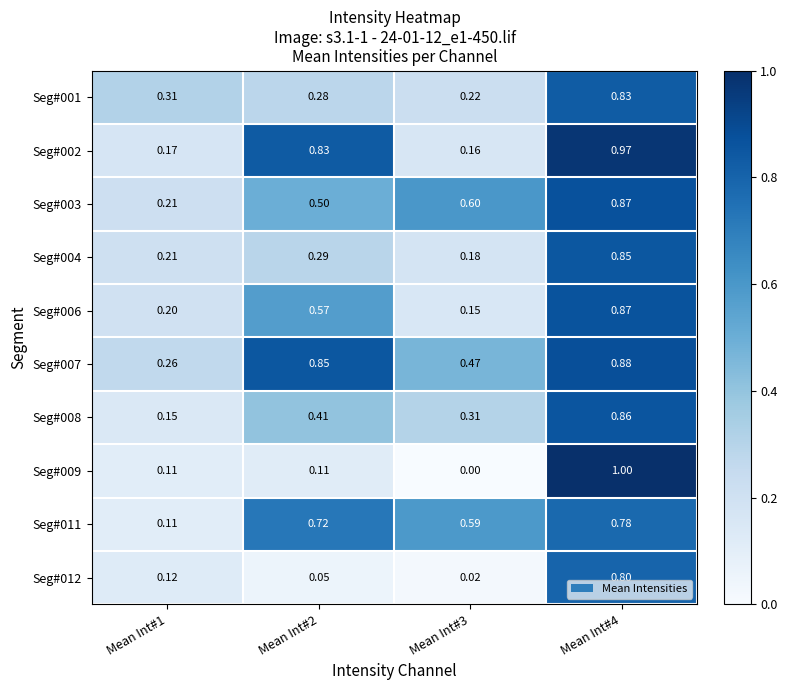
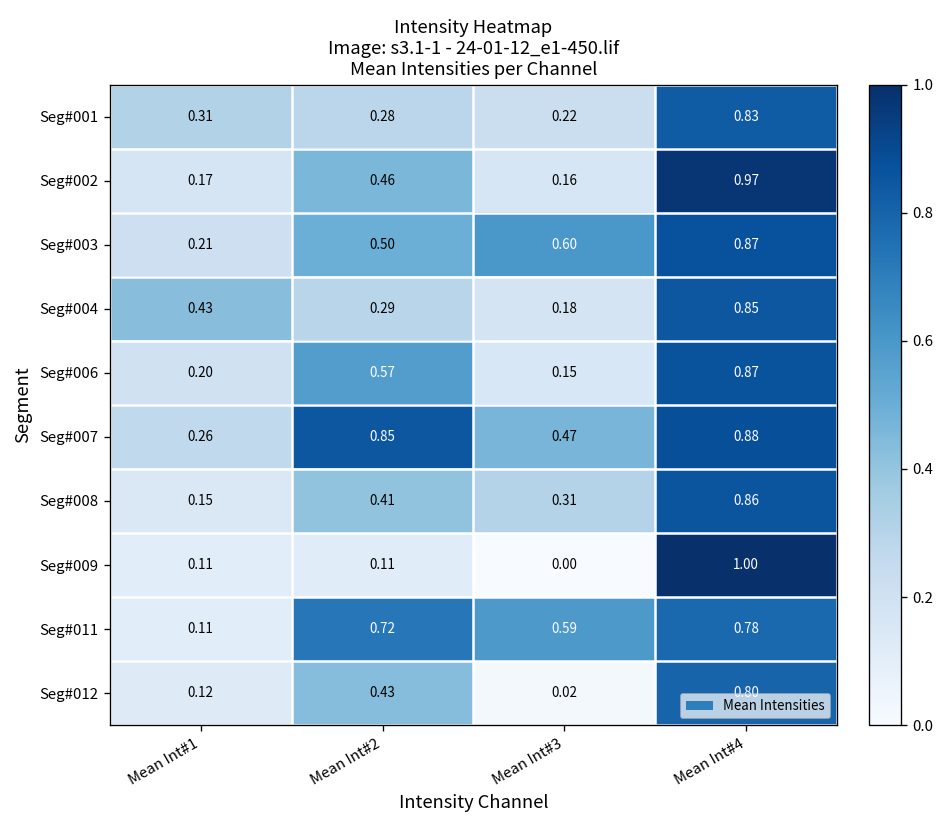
  {
    "Seg#001": {
      "Mean Int#1": 0.31,
      "Mean Int#2": 0.28,
      "Mean Int#3": 0.22,
      "Mean Int#4": 0.83
    },
    "Seg#002": {
      "Mean Int#1": 0.17,
-     "Mean Int#2": 0.83,
+     "Mean Int#2": 0.46,
      "Mean Int#3": 0.16,
      "Mean Int#4": 0.97
    },
    "Seg#003": {
      "Mean Int#1": 0.21,
      "Mean Int#2": 0.50,
      "Mean Int#3": 0.60,
      "Mean Int#4": 0.87
    },
    "Seg#004": {
-     "Mean Int#1": 0.21,
+     "Mean Int#1": 0.43,
      "Mean Int#2": 0.29,
      "Mean Int#3": 0.18,
      "Mean Int#4": 0.85
    },
    "Seg#006": {
      "Mean Int#1": 0.20,
      "Mean Int#2": 0.57,
      "Mean Int#3": 0.15,
      "Mean Int#4": 0.87
    },
    "Seg#007": {
      "Mean Int#1": 0.26,
      "Mean Int#2": 0.85,
      "Mean Int#3": 0.47,
      "Mean Int#4": 0.88
    },
    "Seg#008": {
      "Mean Int#1": 0.15,
      "Mean Int#2": 0.41,
      "Mean Int#3": 0.31,
      "Mean Int#4": 0.86
    },
    "Seg#009": {
      "Mean Int#1": 0.11,
      "Mean Int#2": 0.11,
      "Mean Int#3": 0.00,
      "Mean Int#4": 1.00
    },
    "Seg#011": {
      "Mean Int#1": 0.11,
      "Mean Int#2": 0.72,
      "Mean Int#3": 0.59,
      "Mean Int#4": 0.78
    },
    "Seg#012": {
      "Mean Int#1": 0.12,
-     "Mean Int#2": 0.05,
+     "Mean Int#2": 0.43,
      "Mean Int#3": 0.02
    }
  }
